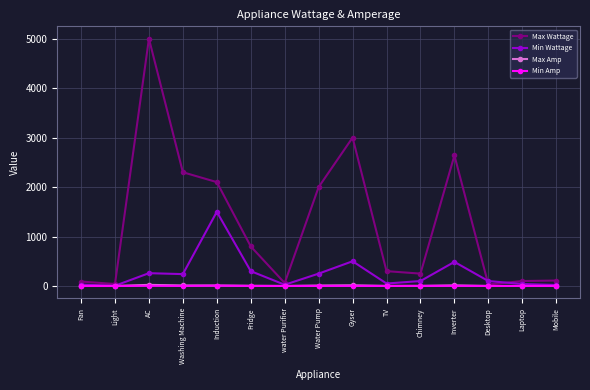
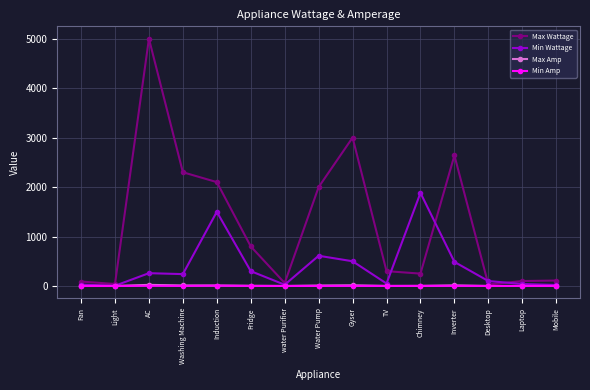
  {
    "Max Wattage": {
      "Fan": 100,
      "AC": 5000,
      "Washing Machine": 2300,
      "Induction": 2100,
      "Fridge": 800,
      "Water Pump": 2000,
      "Gyser": 3000,
      "TV": 300,
      "Chimney": 300,
      "Inverter": 2600,
      "Laptop": 100,
      "Mobile": 100
    },
    "Min Wattage": {
      "AC": 300,
      "Washing Machine": 200,
      "Induction": 1500,
      "Fridge": 300,
-     "Water Pump": 300,
+     "Water Pump": 600,
      "Gyser": 500,
-     "Chimney": 100,
+     "Chimney": 1900,
      "Inverter": 500,
      "Desktop": 100
    }
  }
